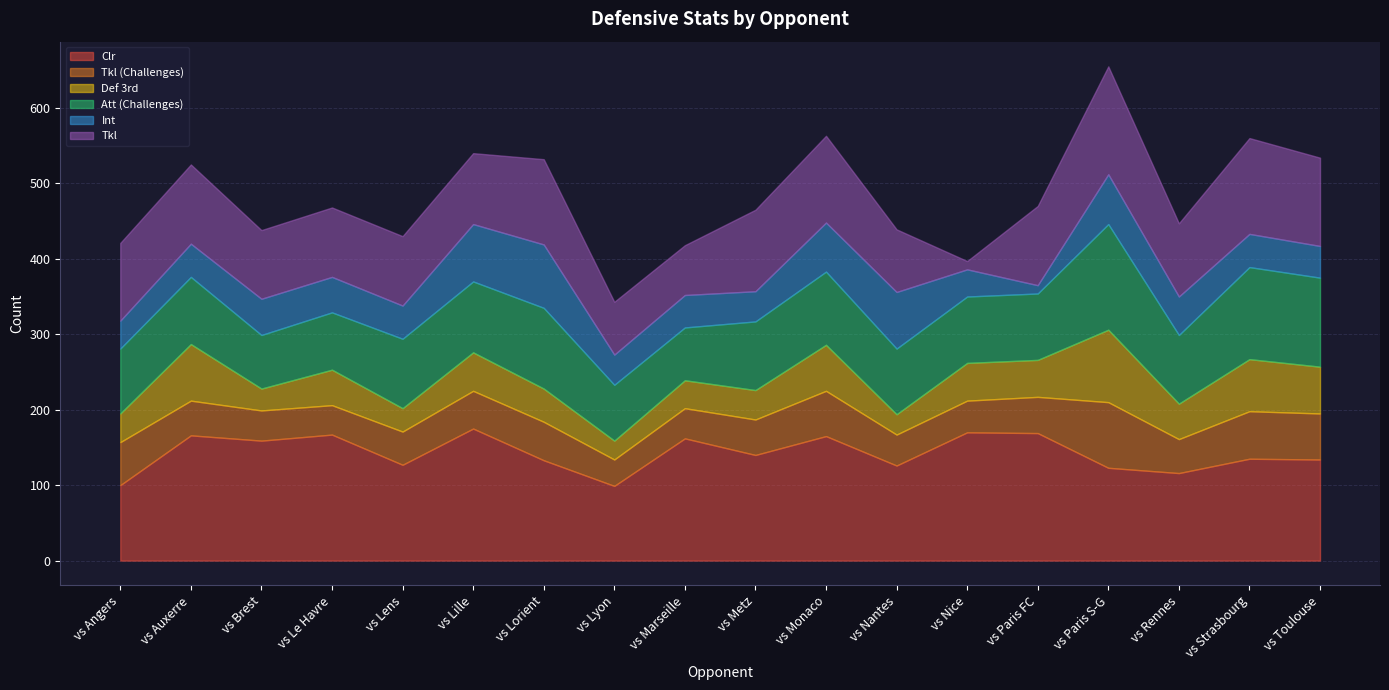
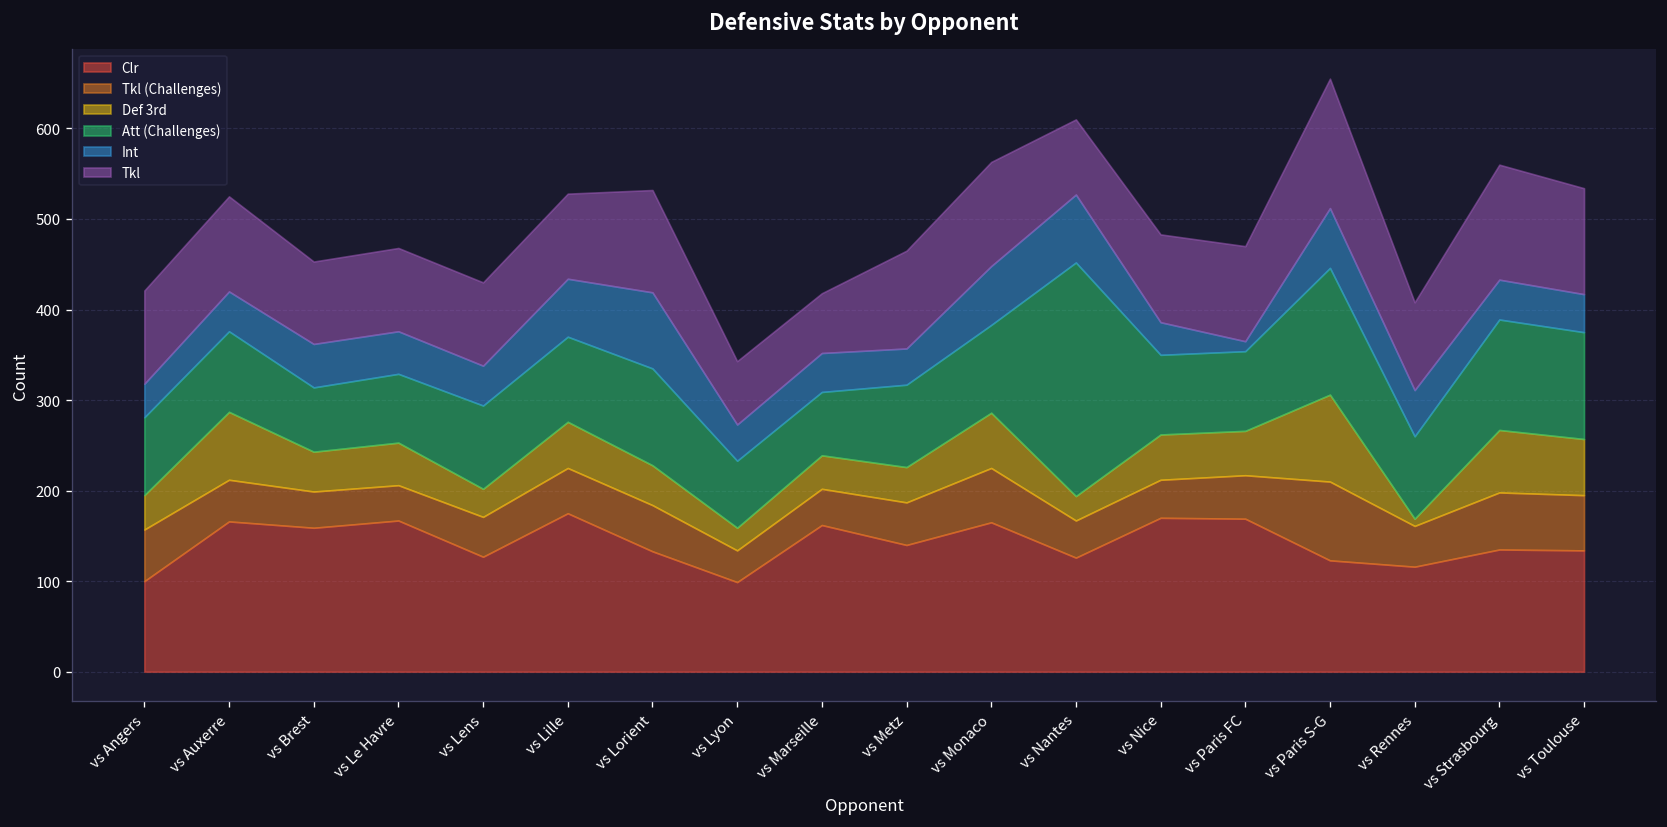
  {
    "Def 3rd": {
      "vs Angers": 40,
      "vs Auxerre": 80,
-     "vs Brest": 30,
+     "vs Brest": 40,
      "vs Le Havre": 50,
      "vs Lens": 30,
      "vs Lille": 50,
      "vs Lorient": 40,
      "vs Lyon": 30,
      "vs Marseille": 40,
      "vs Metz": 40,
      "vs Monaco": 60,
      "vs Nantes": 30,
      "vs Nice": 50,
      "vs Paris FC": 50,
      "vs Paris S-G": 100,
-     "vs Rennes": 50,
+     "vs Rennes": 10,
      "vs Strasbourg": 70,
      "vs Toulouse": 60
    },
    "Att (Challenges)": {
      "vs Angers": 90,
      "vs Auxerre": 90,
      "vs Brest": 70,
      "vs Le Havre": 80,
      "vs Lens": 90,
      "vs Lille": 90,
      "vs Lorient": 110,
      "vs Lyon": 70,
      "vs Marseille": 70,
      "vs Metz": 90,
      "vs Monaco": 100,
-     "vs Nantes": 90,
+     "vs Nantes": 260,
      "vs Nice": 90,
      "vs Paris FC": 90,
      "vs Paris S-G": 140,
      "vs Rennes": 90,
      "vs Strasbourg": 120,
      "vs Toulouse": 120
    },
    "Int": {
      "vs Angers": 40,
      "vs Auxerre": 40,
      "vs Brest": 50,
      "vs Le Havre": 50,
      "vs Lens": 40,
-     "vs Lille": 80,
+     "vs Lille": 60,
      "vs Lorient": 80,
      "vs Lyon": 40,
      "vs Marseille": 40,
      "vs Metz": 40,
      "vs Monaco": 70,
      "vs Nantes": 80,
      "vs Nice": 40,
      "vs Paris FC": 10,
      "vs Paris S-G": 70,
      "vs Rennes": 50,
      "vs Strasbourg": 40,
      "vs Toulouse": 40
    },
    "Tkl": {
      "vs Angers": 100,
      "vs Auxerre": 110,
      "vs Brest": 90,
      "vs Le Havre": 90,
      "vs Lens": 90,
      "vs Lille": 90,
      "vs Lorient": 110,
      "vs Lyon": 70,
      "vs Marseille": 70,
      "vs Metz": 110,
      "vs Monaco": 120,
      "vs Nantes": 80,
-     "vs Nice": 10,
+     "vs Nice": 100,
      "vs Paris FC": 110,
      "vs Paris S-G": 140,
      "vs Rennes": 100,
      "vs Strasbourg": 130,
      "vs Toulouse": 120
    }
  }
